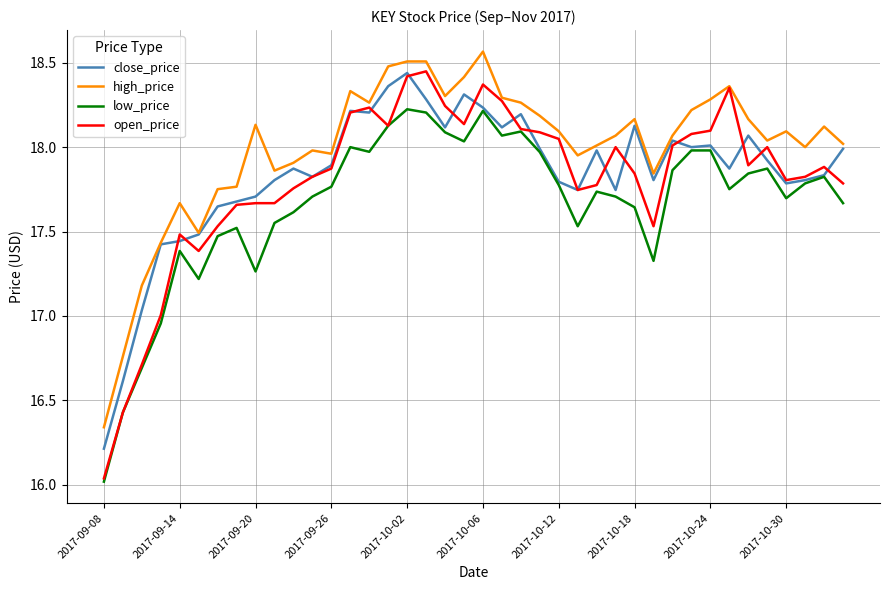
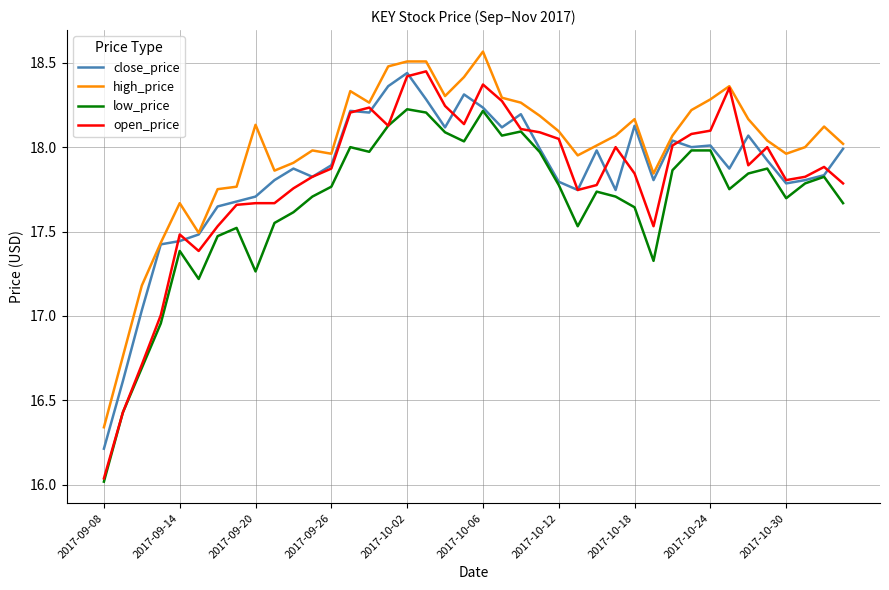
  {
    "close_price": {
      "2017-09-08": 16.21,
      "2017-09-14": 17.44,
      "2017-09-20": 17.71,
      "2017-09-26": 17.89,
      "2017-10-02": 18.44,
      "2017-10-06": 18.23,
      "2017-10-12": 17.79,
      "2017-10-18": 18.13,
      "2017-10-24": 18.01,
      "2017-10-30": 17.78
    },
    "high_price": {
      "2017-09-08": 16.34,
      "2017-09-14": 17.67,
      "2017-09-20": 18.13,
      "2017-09-26": 17.96,
      "2017-10-02": 18.51,
      "2017-10-06": 18.57,
      "2017-10-12": 18.09,
      "2017-10-18": 18.17,
      "2017-10-24": 18.28,
-     "2017-10-30": 18.09
+     "2017-10-30": 17.96
    },
    "low_price": {
      "2017-09-08": 16.02,
      "2017-09-14": 17.38,
      "2017-09-20": 17.26,
      "2017-09-26": 17.77,
      "2017-10-02": 18.22,
      "2017-10-06": 18.21,
      "2017-10-12": 17.78,
      "2017-10-18": 17.64,
      "2017-10-24": 17.98,
      "2017-10-30": 17.70
    },
    "open_price": {
      "2017-09-08": 16.04,
      "2017-09-14": 17.48,
      "2017-09-20": 17.67,
      "2017-09-26": 17.87,
      "2017-10-02": 18.42,
      "2017-10-06": 18.37,
      "2017-10-12": 18.05,
      "2017-10-18": 17.84,
      "2017-10-24": 18.10,
      "2017-10-30": 17.80
    }
  }
